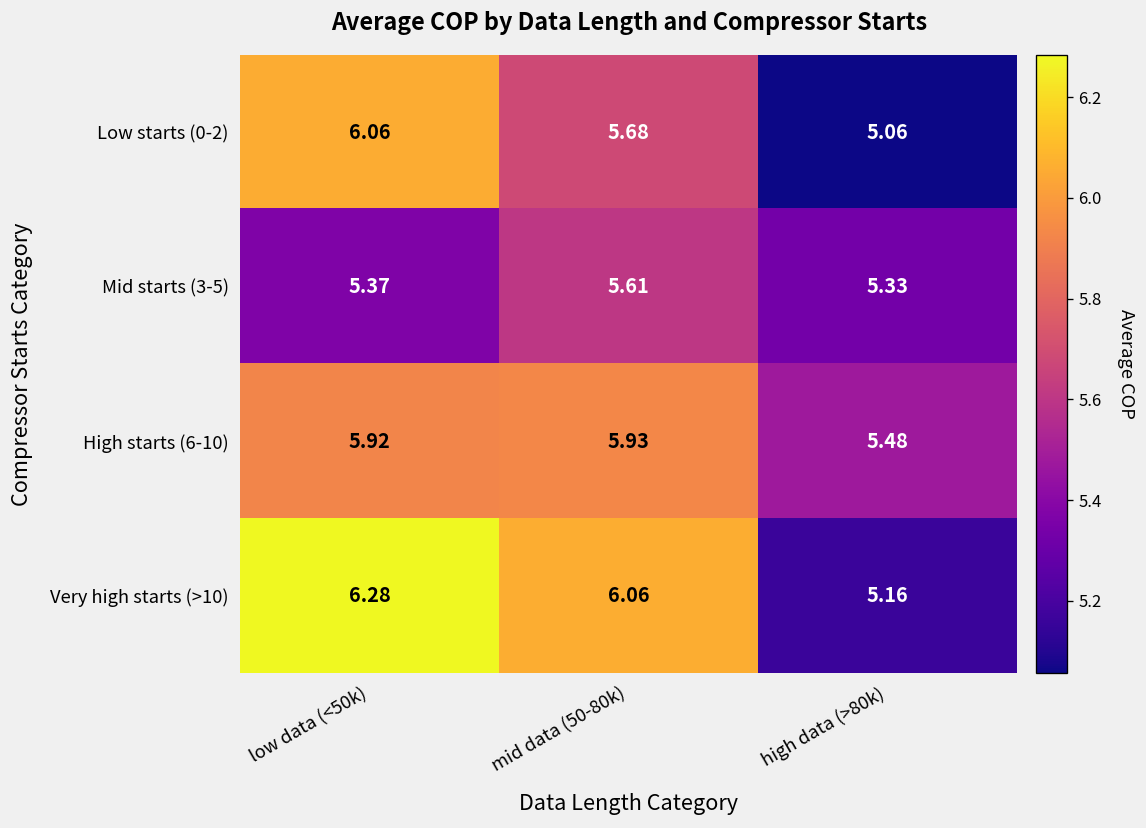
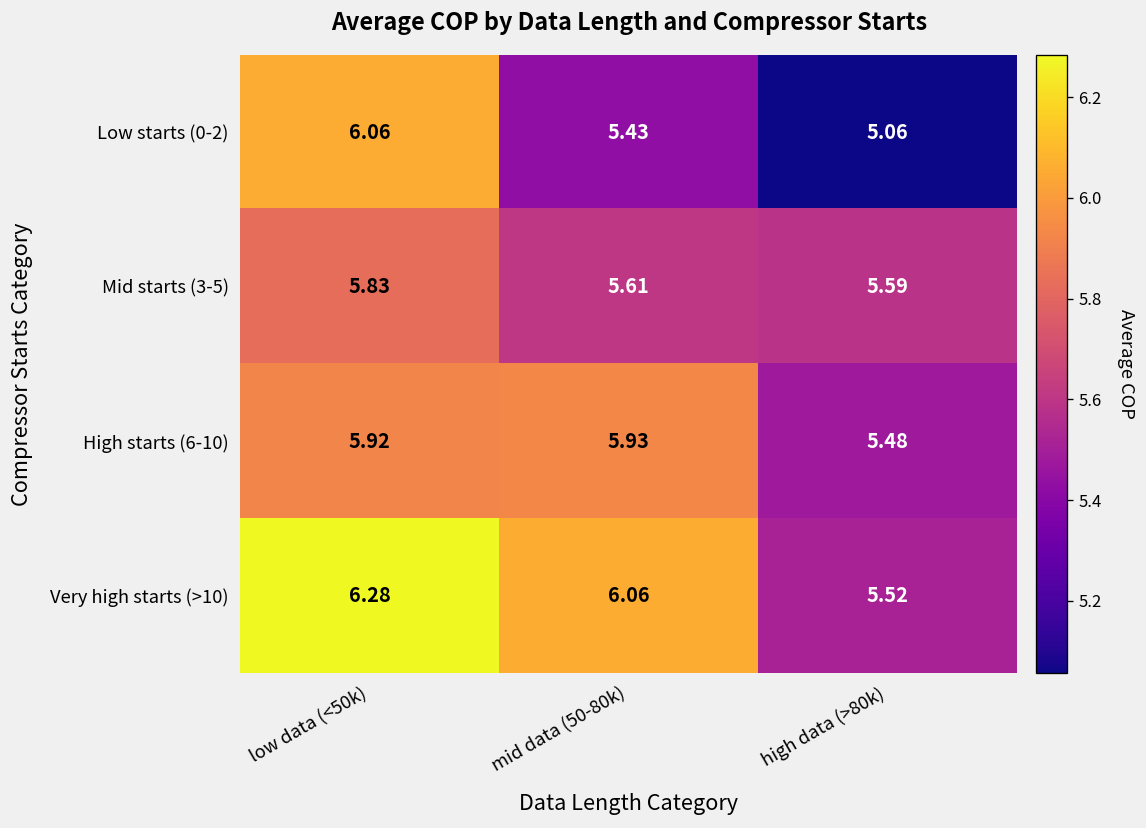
  {
    "Low starts (0-2)": {
      "low data (<50k)": 6.06,
-     "mid data (50-80k)": 5.68,
+     "mid data (50-80k)": 5.43,
      "high data (>80k)": 5.06
    },
    "Mid starts (3-5)": {
-     "low data (<50k)": 5.37,
+     "low data (<50k)": 5.83,
      "mid data (50-80k)": 5.61,
-     "high data (>80k)": 5.33
+     "high data (>80k)": 5.59
    },
    "High starts (6-10)": {
      "low data (<50k)": 5.92,
      "mid data (50-80k)": 5.93,
      "high data (>80k)": 5.48
    },
    "Very high starts (>10)": {
      "low data (<50k)": 6.28,
      "mid data (50-80k)": 6.06,
-     "high data (>80k)": 5.16
+     "high data (>80k)": 5.52
    }
  }
